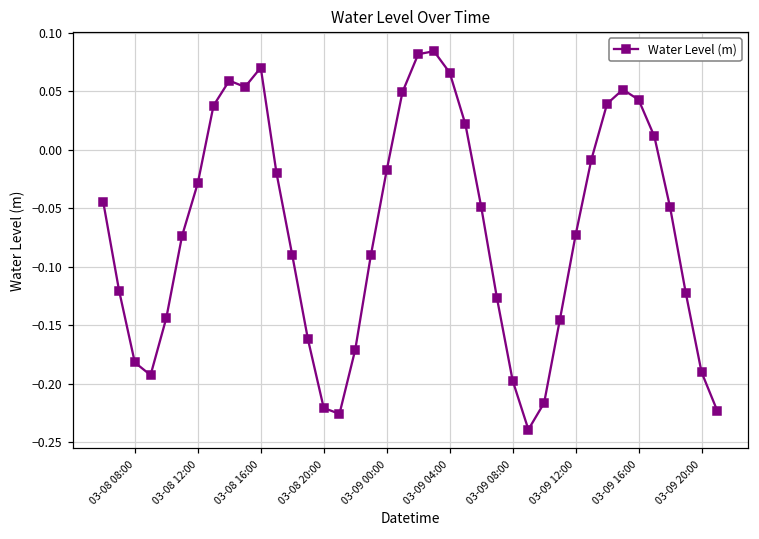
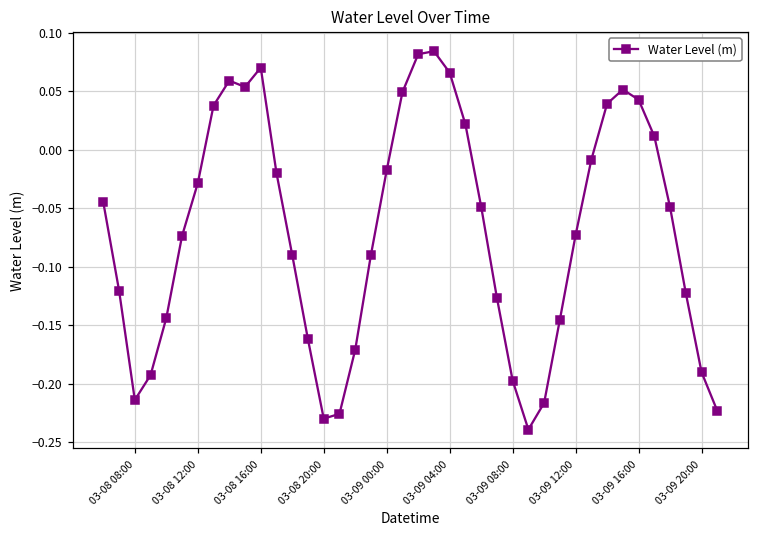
  {
-   "03-08 08:00": -0.182,
+   "03-08 08:00": -0.214,
    "03-08 12:00": -0.029,
    "03-08 16:00": 0.070,
-   "03-08 20:00": -0.221,
+   "03-08 20:00": -0.230,
    "03-09 00:00": -0.018,
    "03-09 04:00": 0.066,
    "03-09 08:00": -0.197,
    "03-09 12:00": -0.073,
    "03-09 16:00": 0.043,
    "03-09 20:00": -0.190
  }
